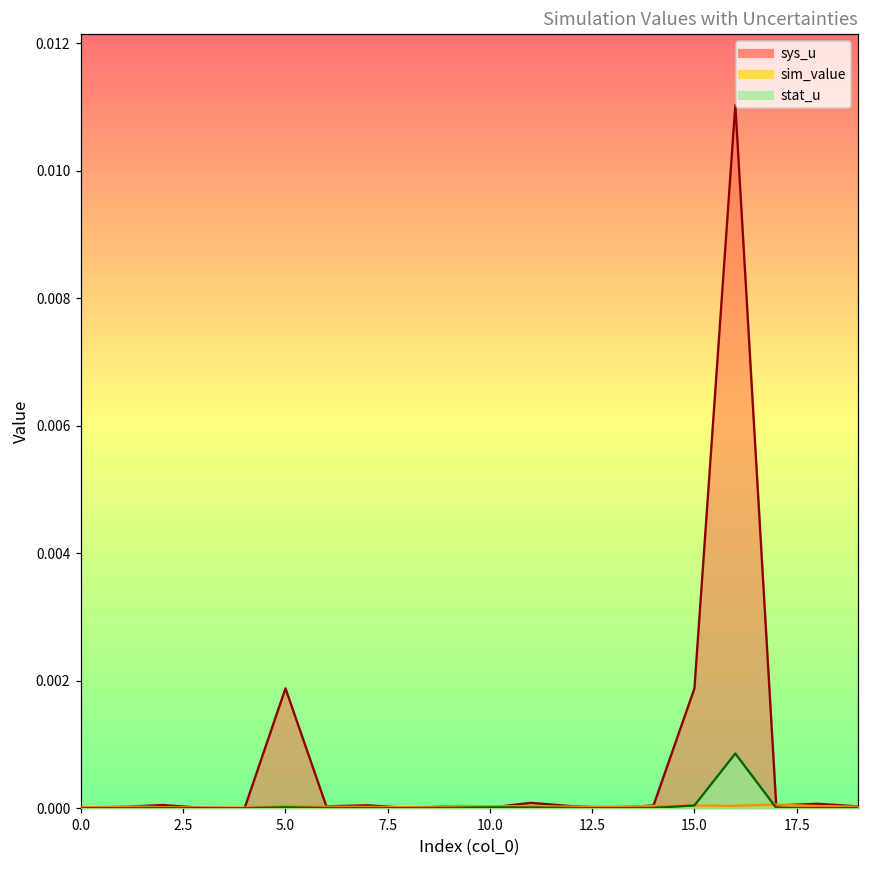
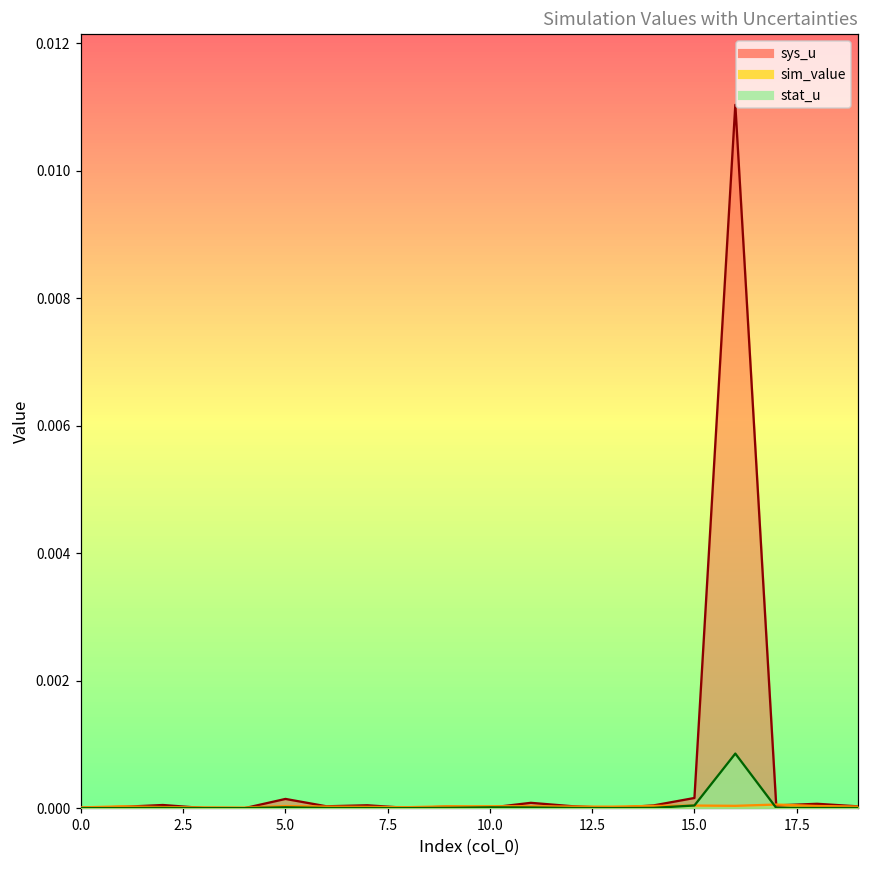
  {
    "sys_u": {
-     "5.0": 0.0019,
-     "15.0": 0.0019
+     "5.0": 0.0001,
+     "15.0": 0.0002
    }
  }
